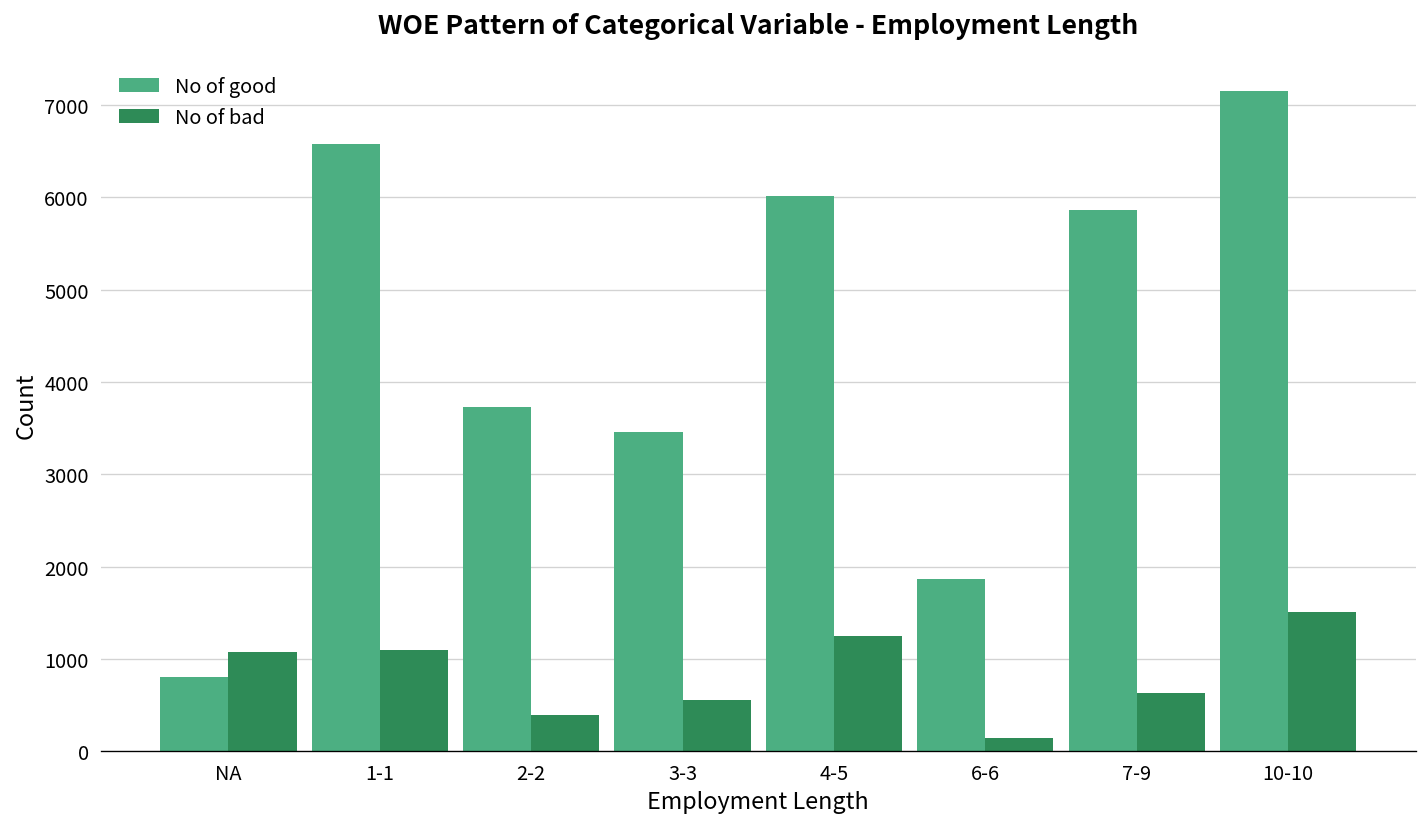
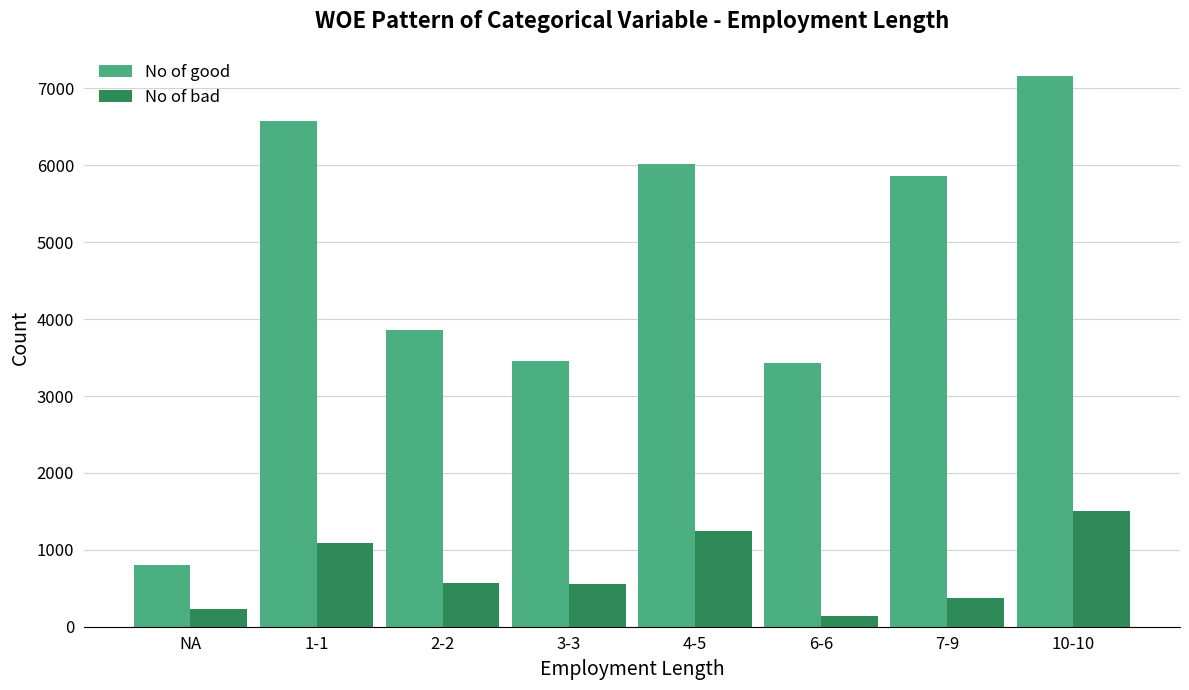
  {
    "No of good": {
      "NA": 800,
      "1-1": 6600,
-     "2-2": 3700,
+     "2-2": 3900,
      "3-3": 3500,
      "4-5": 6000,
-     "6-6": 1900,
+     "6-6": 3400,
      "7-9": 5900,
      "10-10": 7200
    },
    "No of bad": {
-     "NA": 1100,
+     "NA": 200,
      "1-1": 1100,
-     "2-2": 400,
+     "2-2": 600,
      "3-3": 600,
      "4-5": 1300,
      "6-6": 100,
-     "7-9": 600,
+     "7-9": 400,
      "10-10": 1500
    }
  }
